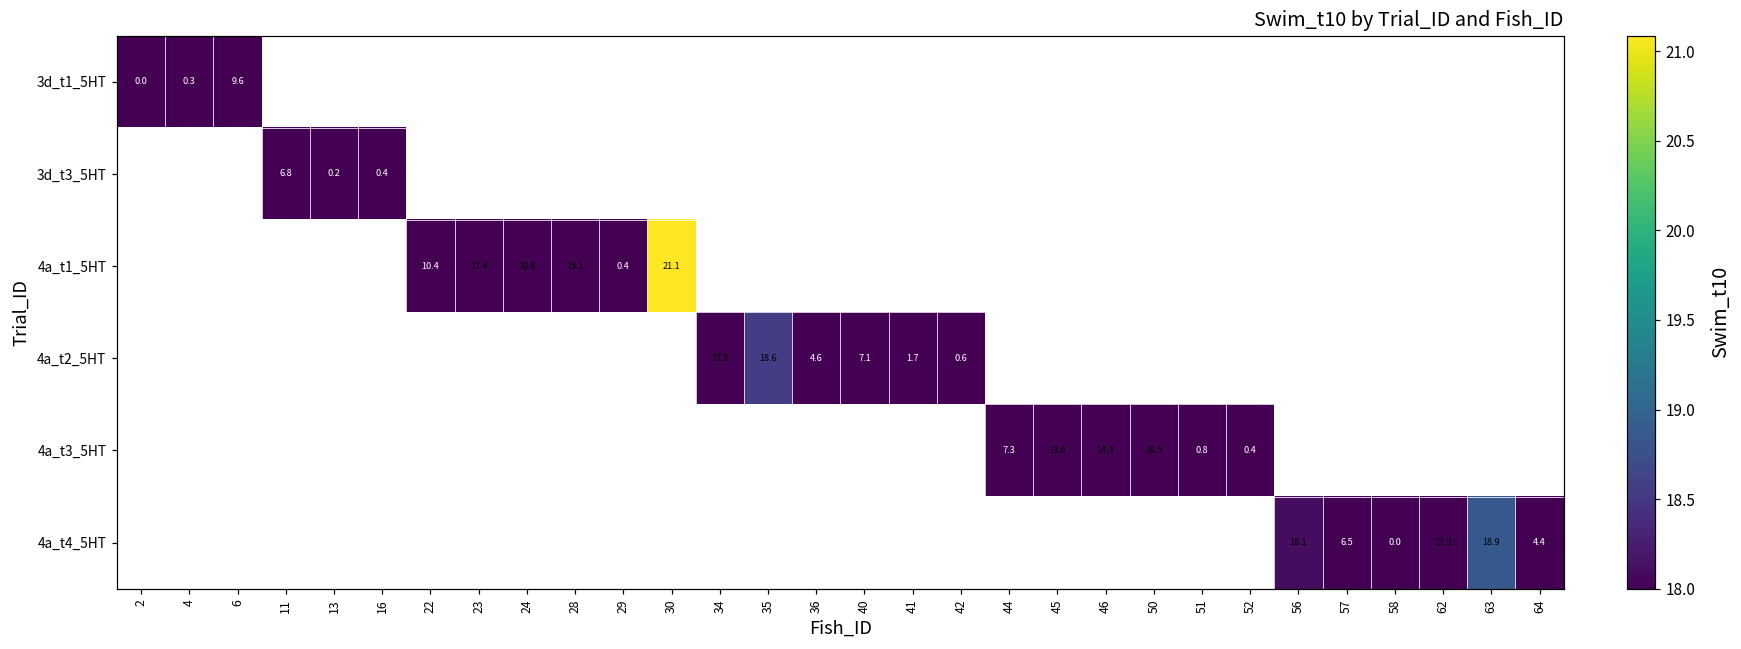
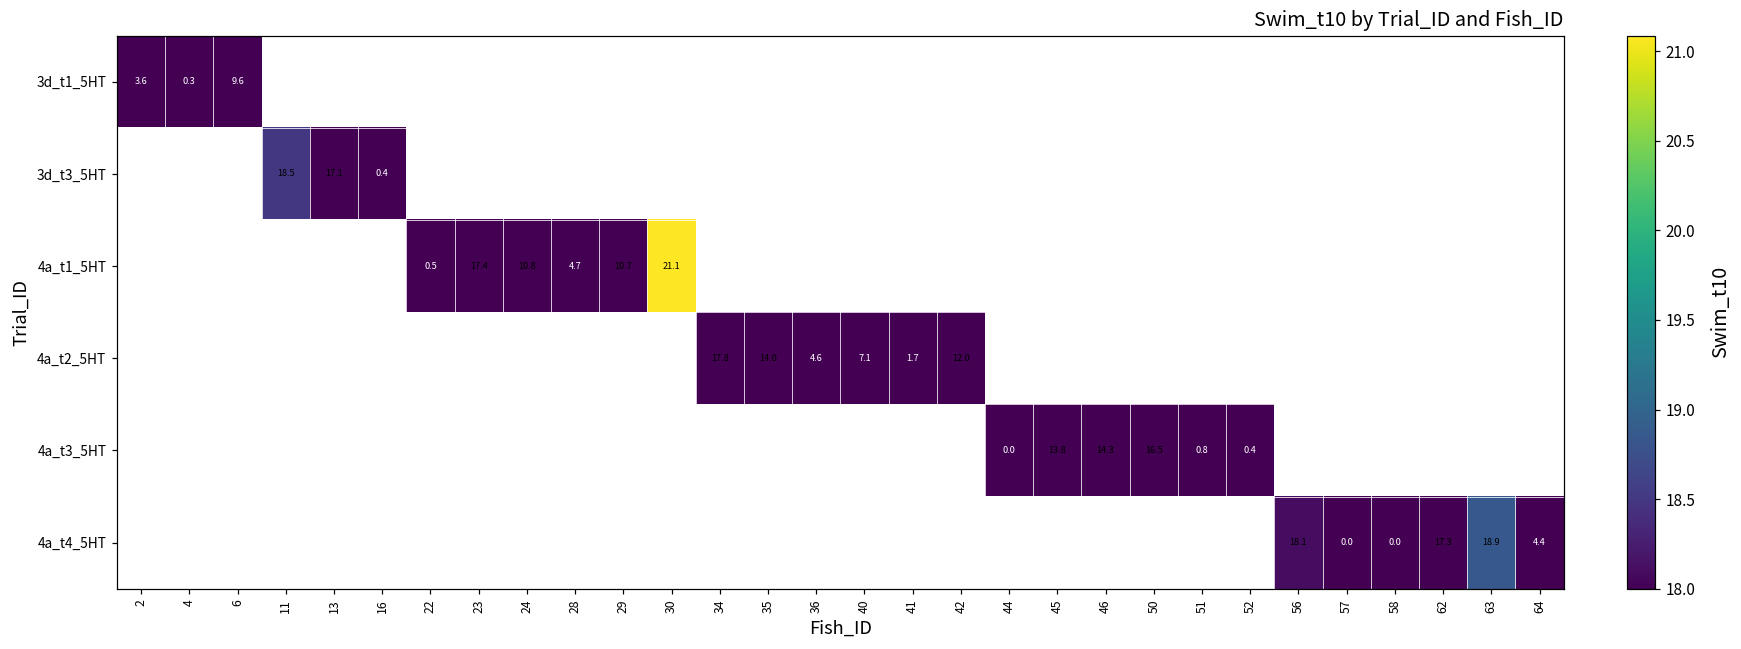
  {
    "3d_t1_5HT": {
-     "2": 0.0,
+     "2": 3.6,
      "4": 0.3,
      "6": 9.6
    },
    "3d_t3_5HT": {
-     "11": 6.8,
-     "13": 0.2,
+     "11": 18.5,
+     "13": 17.1,
      "16": 0.4
    },
    "4a_t1_5HT": {
-     "22": 10.4,
+     "22": 0.5,
      "23": 17.4,
      "24": 10.8,
-     "28": 15.1,
-     "29": 0.4,
+     "28": 4.7,
+     "29": 10.7,
      "30": 21.1
    },
    "4a_t2_5HT": {
      "34": 17.8,
-     "35": 18.6,
+     "35": 14.0,
      "36": 4.6,
      "40": 7.1,
      "41": 1.7,
-     "42": 0.6
+     "42": 12.0
    },
    "4a_t3_5HT": {
-     "44": 7.3,
+     "44": 0.0,
      "45": 13.8,
      "46": 14.3,
      "50": 16.5,
      "51": 0.8,
      "52": 0.4
    },
    "4a_t4_5HT": {
      "56": 18.1,
-     "57": 6.5,
+     "57": 0.0,
      "58": 0.0,
      "62": 17.3,
      "63": 18.9,
      "64": 4.4
    }
  }
